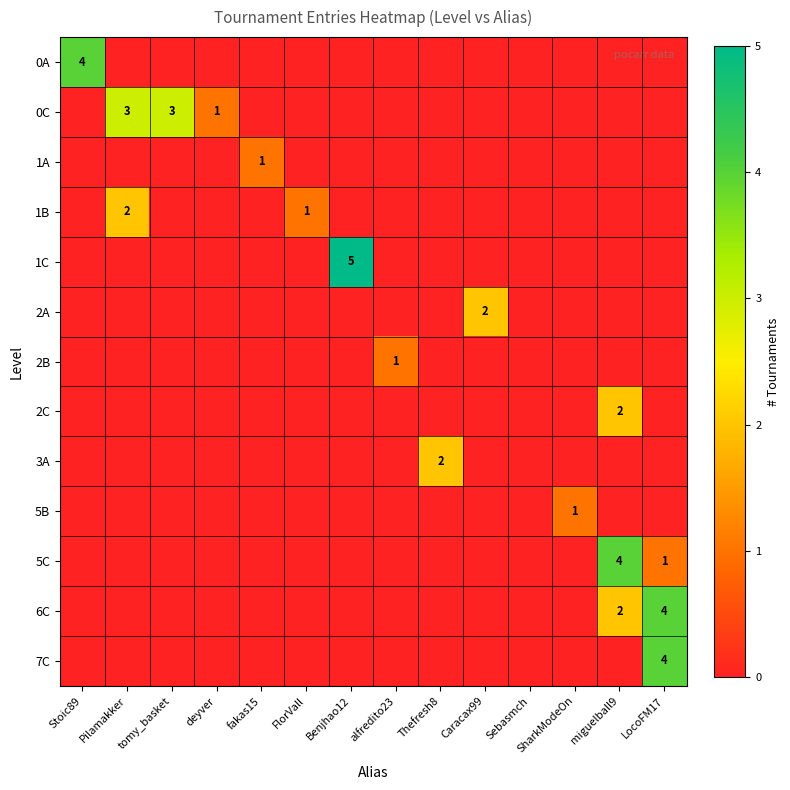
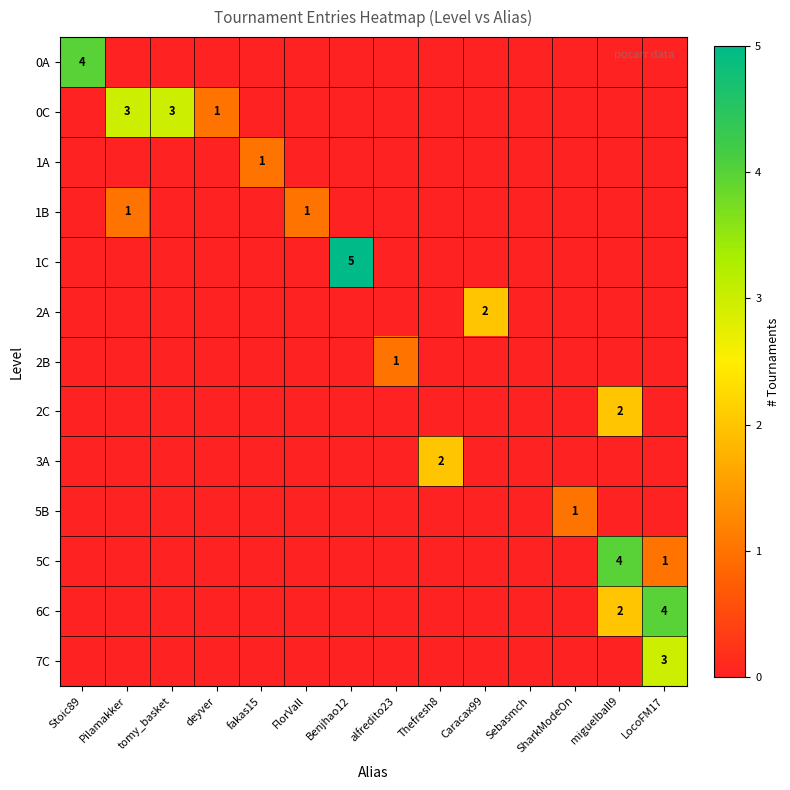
  {
    "0A": {
      "Stoic89": 4
    },
    "0C": {
      "Pilamakker": 3,
      "tomy_basket": 3,
      "deyver": 1
    },
    "1A": {
      "fakas15": 1
    },
    "1B": {
-     "Pilamakker": 2,
+     "Pilamakker": 1,
      "FlorVall": 1
    },
    "1C": {
      "Benjhao12": 5
    },
    "2A": {
      "Caracax99": 2
    },
    "2B": {
      "alfredito23": 1
    },
    "2C": {
      "miguelball9": 2
    },
    "3A": {
      "Thefresh8": 2
    },
    "5B": {
      "SharkModeOn": 1
    },
    "5C": {
      "miguelball9": 4,
      "LocoFM17": 1
    },
    "6C": {
      "miguelball9": 2,
      "LocoFM17": 4
    },
    "7C": {
-     "LocoFM17": 4
+     "LocoFM17": 3
    }
  }
